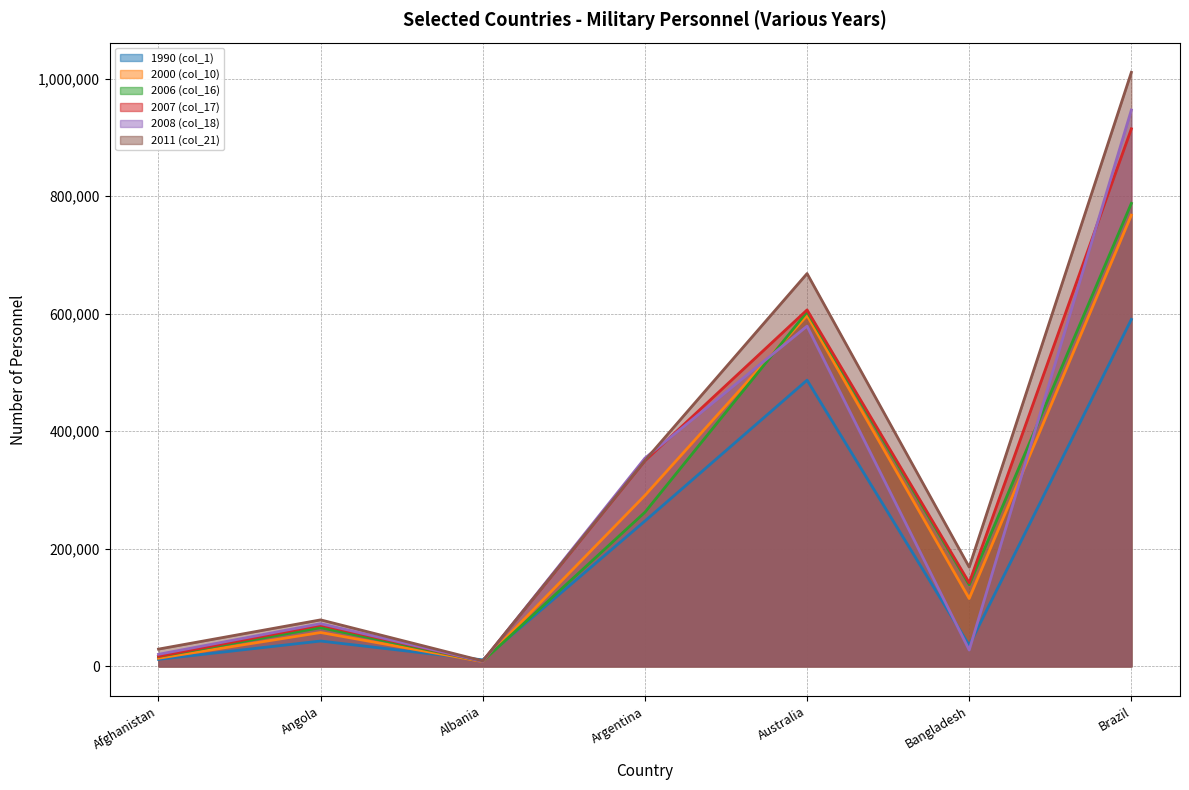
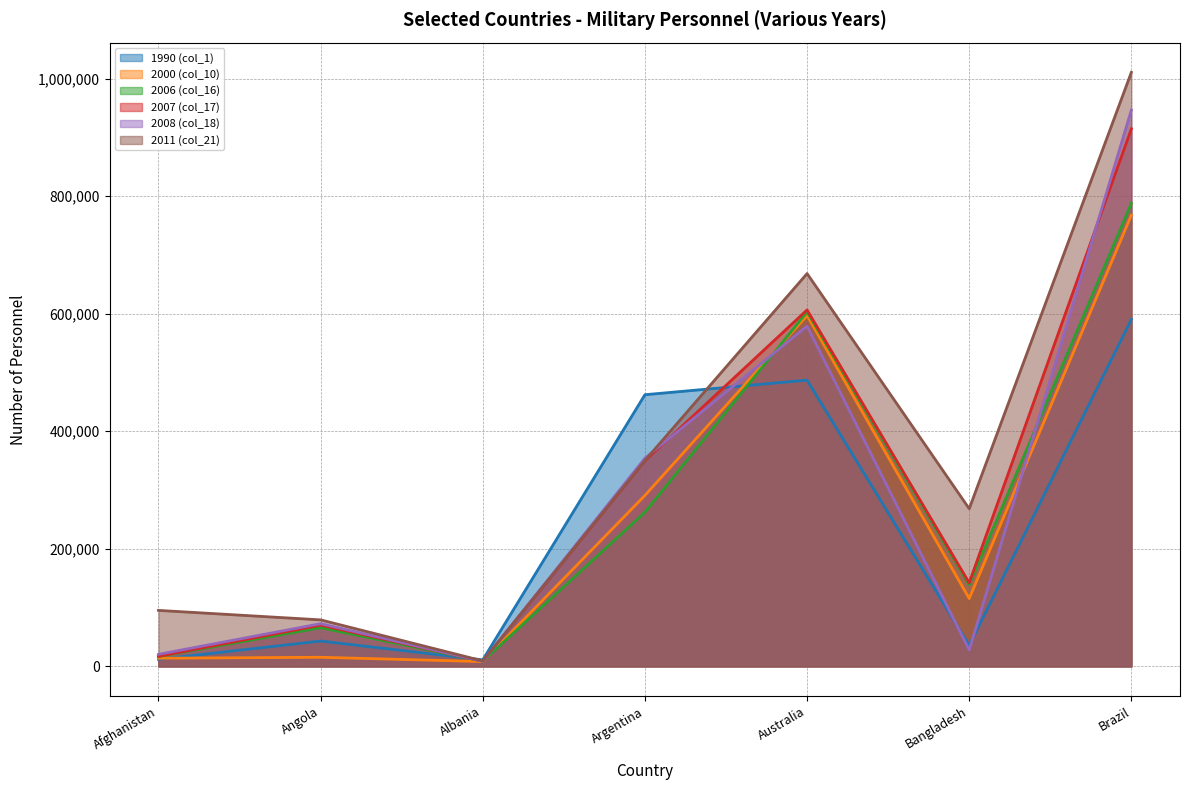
  {
    "1990 (col_1)": {
      "Angola": "40,000",
-     "Argentina": "250,000",
+     "Argentina": "460,000",
      "Australia": "490,000",
      "Bangladesh": "40,000",
      "Brazil": "590,000"
    },
    "2000 (col_10)": {
-     "Angola": "60,000",
+     "Angola": "20,000",
      "Argentina": "290,000",
      "Australia": "600,000",
      "Bangladesh": "120,000",
      "Brazil": "770,000"
    },
    "2006 (col_16)": {
      "Angola": "70,000",
      "Argentina": "260,000",
      "Brazil": "790,000"
    },
    "2007 (col_17)": {
      "Brazil": "910,000"
    },
    "2008 (col_18)": {
      "Australia": "580,000",
      "Bangladesh": "30,000",
      "Brazil": "950,000"
    },
    "2011 (col_21)": {
-     "Afghanistan": "30,000",
+     "Afghanistan": "100,000",
      "Angola": "80,000",
      "Australia": "670,000",
-     "Bangladesh": "170,000",
+     "Bangladesh": "270,000",
      "Brazil": "1,010,000"
    }
  }
